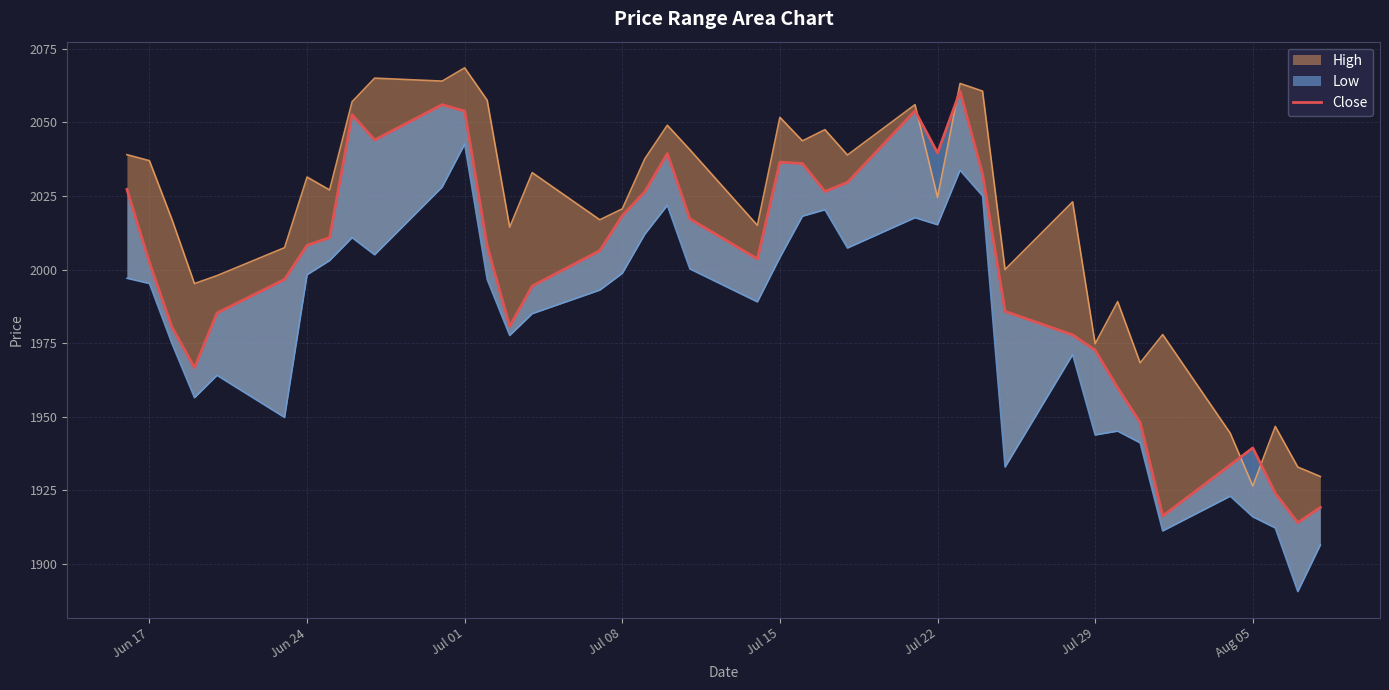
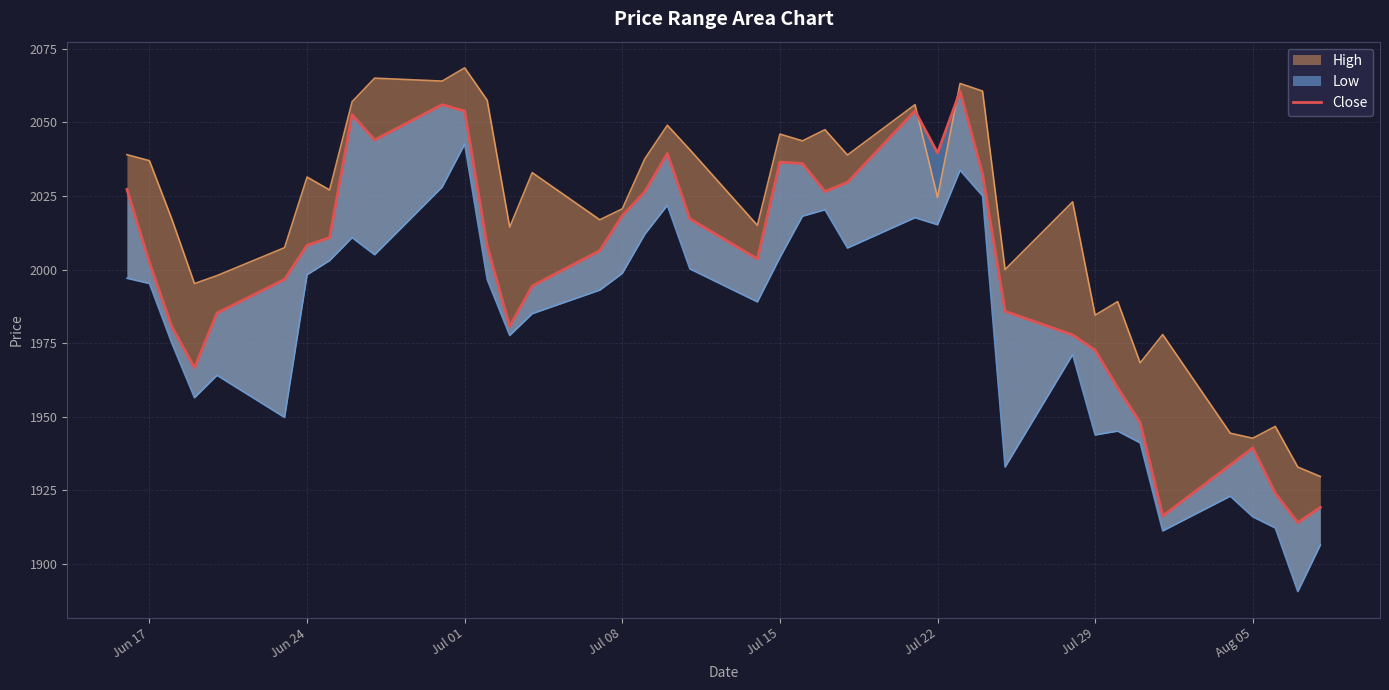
  {
    "High": {
      "Jun 17": 2037,
      "Jun 24": 2031,
      "Jul 01": 2069,
      "Jul 08": 2021,
-     "Jul 15": 2052,
+     "Jul 15": 2046,
      "Jul 22": 2025,
-     "Jul 29": 1975,
-     "Aug 05": 1926
+     "Jul 29": 1985,
+     "Aug 05": 1943
    }
  }
